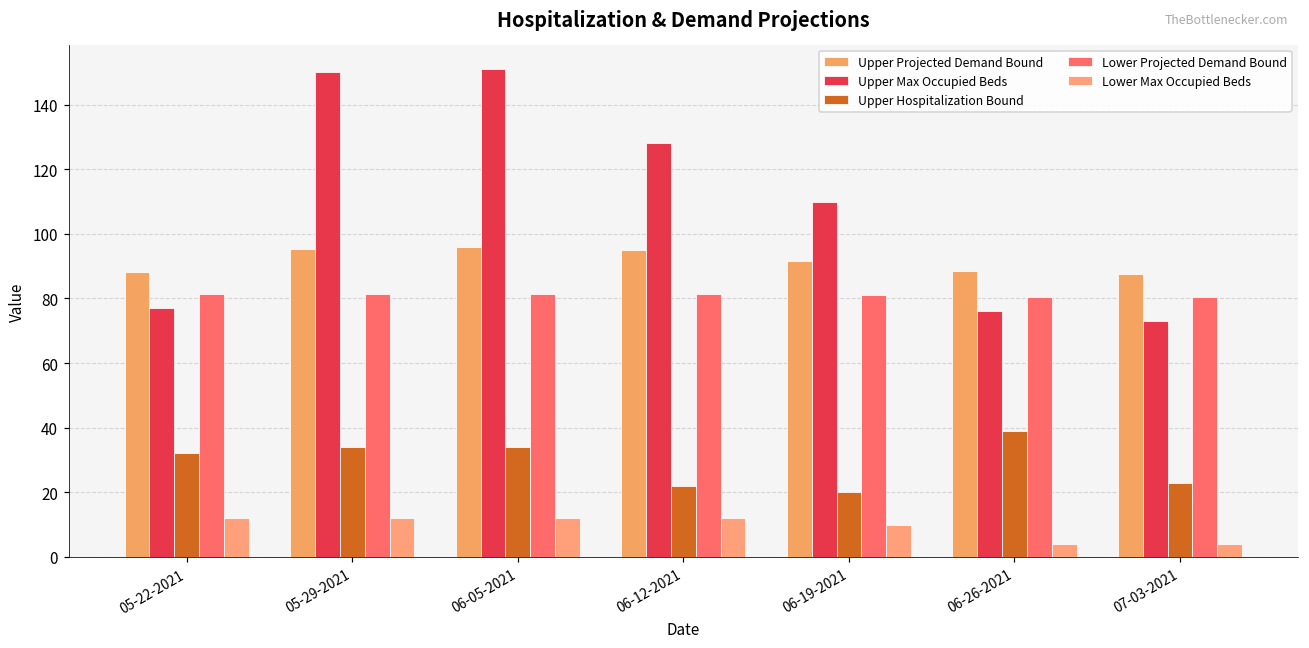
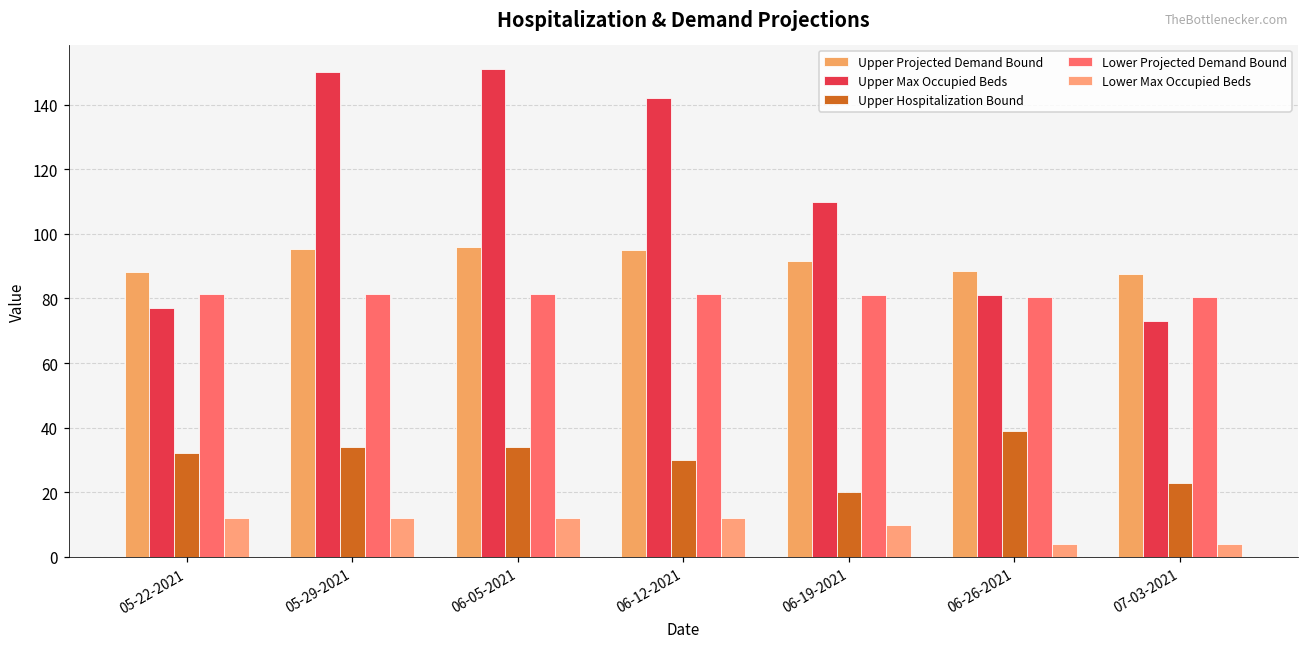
  {
    "Upper Max Occupied Beds": {
      "05-22-2021": 77,
      "05-29-2021": 150,
      "06-05-2021": 151,
-     "06-12-2021": 128,
+     "06-12-2021": 142,
      "06-19-2021": 110,
-     "06-26-2021": 76,
+     "06-26-2021": 81,
      "07-03-2021": 73
    },
    "Upper Hospitalization Bound": {
      "05-22-2021": 32,
      "05-29-2021": 34,
      "06-05-2021": 34,
-     "06-12-2021": 22,
+     "06-12-2021": 30,
      "06-19-2021": 20,
      "06-26-2021": 39,
      "07-03-2021": 23
    }
  }
